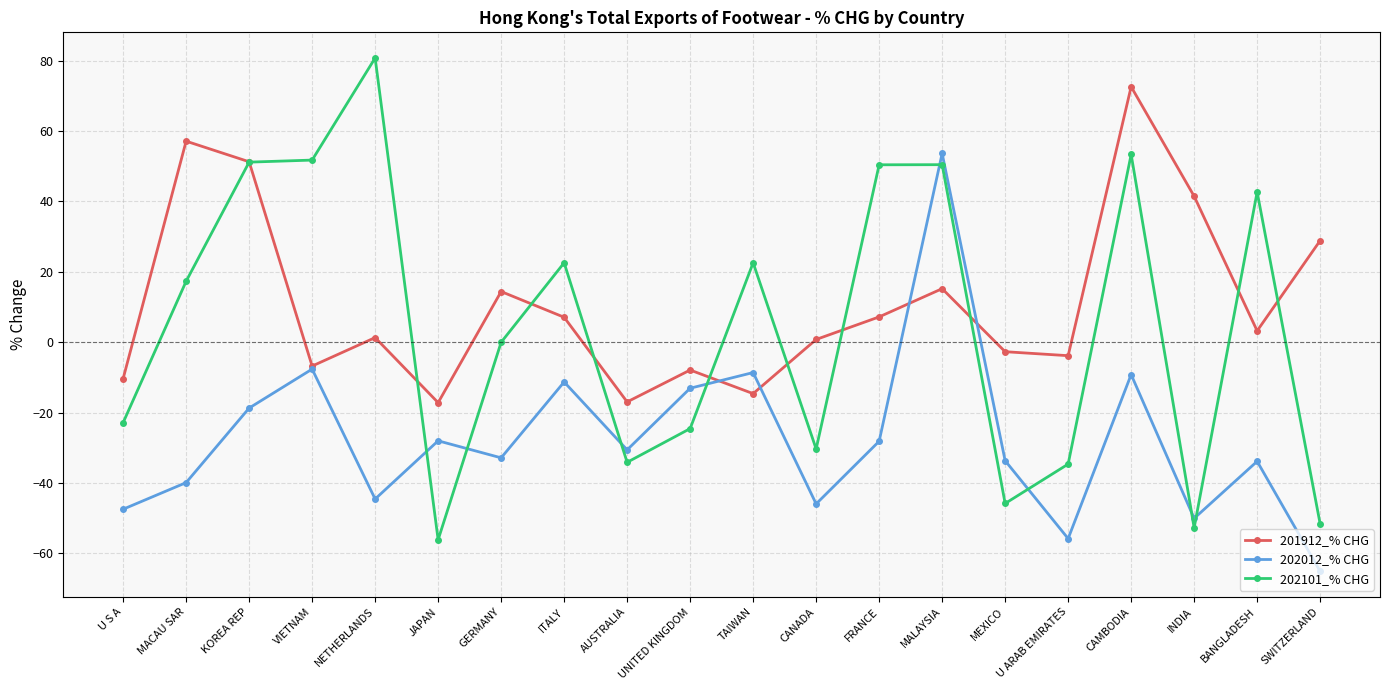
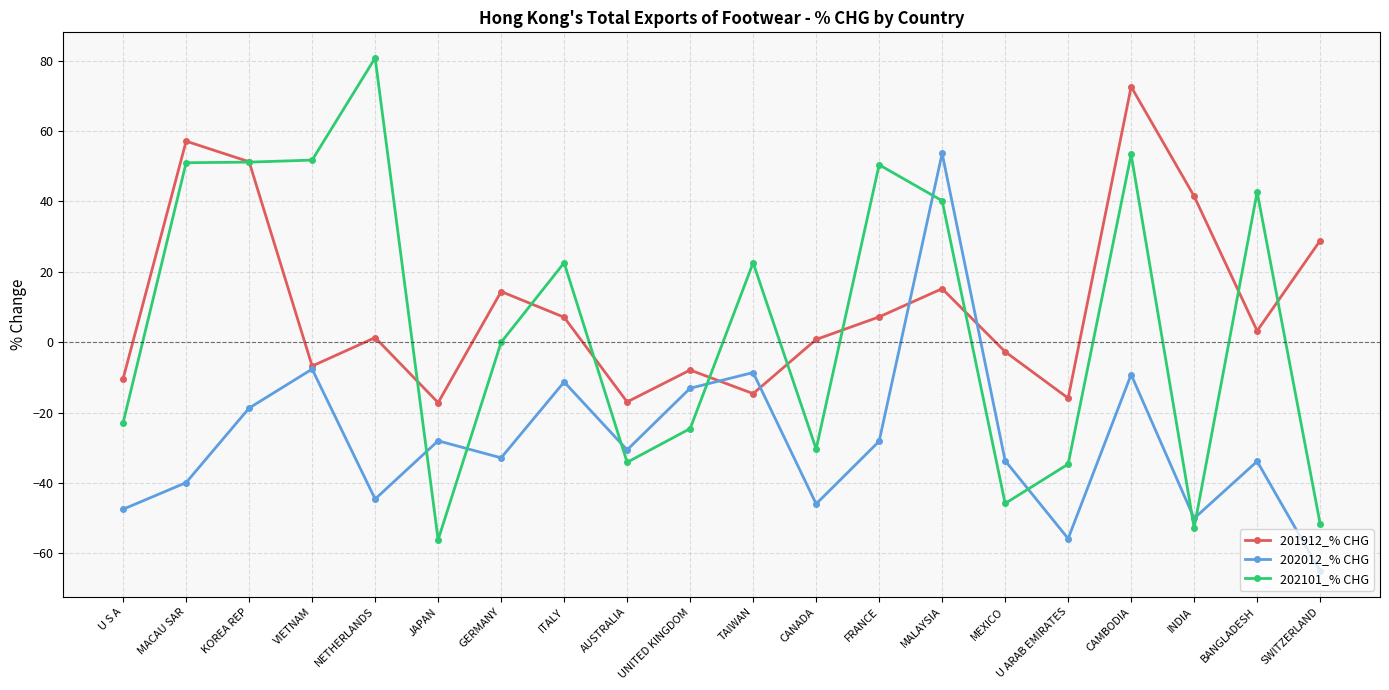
  {
    "201912_% CHG": {
      "U S A": -10,
      "MACAU SAR": 57,
      "VIETNAM": -7,
      "NETHERLANDS": 1,
      "JAPAN": -17,
      "GERMANY": 14,
      "ITALY": 7,
      "AUSTRALIA": -17,
      "UNITED KINGDOM": -8,
      "TAIWAN": -15,
      "CANADA": 1,
      "FRANCE": 7,
      "MALAYSIA": 15,
      "MEXICO": -3,
-     "U ARAB EMIRATES": -4,
+     "U ARAB EMIRATES": -16,
      "CAMBODIA": 73,
      "INDIA": 41,
      "BANGLADESH": 3,
      "SWITZERLAND": 29
    },
    "202012_% CHG": {
      "U S A": -47,
      "MACAU SAR": -40,
      "KOREA REP": -19,
      "VIETNAM": -8,
      "NETHERLANDS": -45,
      "JAPAN": -28,
      "GERMANY": -33,
      "ITALY": -11,
      "AUSTRALIA": -31,
      "UNITED KINGDOM": -13,
      "TAIWAN": -9,
      "CANADA": -46,
      "FRANCE": -28,
      "MALAYSIA": 54,
      "MEXICO": -34,
      "U ARAB EMIRATES": -56,
      "CAMBODIA": -9,
      "INDIA": -50,
      "BANGLADESH": -34
    },
    "202101_% CHG": {
      "U S A": -23,
-     "MACAU SAR": 17,
+     "MACAU SAR": 51,
      "VIETNAM": 52,
      "NETHERLANDS": 81,
      "JAPAN": -56,
      "GERMANY": 0,
      "ITALY": 23,
      "AUSTRALIA": -34,
      "UNITED KINGDOM": -25,
      "TAIWAN": 23,
      "CANADA": -30,
      "FRANCE": 50,
-     "MALAYSIA": 50,
+     "MALAYSIA": 40,
      "MEXICO": -46,
      "U ARAB EMIRATES": -35,
      "CAMBODIA": 53,
      "INDIA": -53,
      "BANGLADESH": 43,
      "SWITZERLAND": -52
    }
  }
